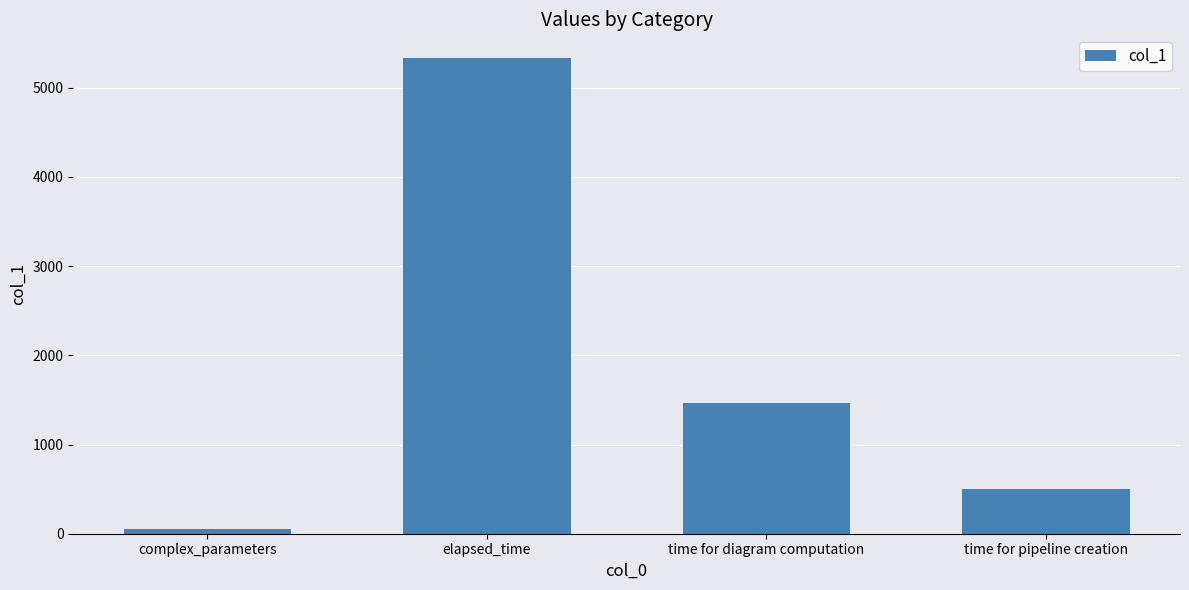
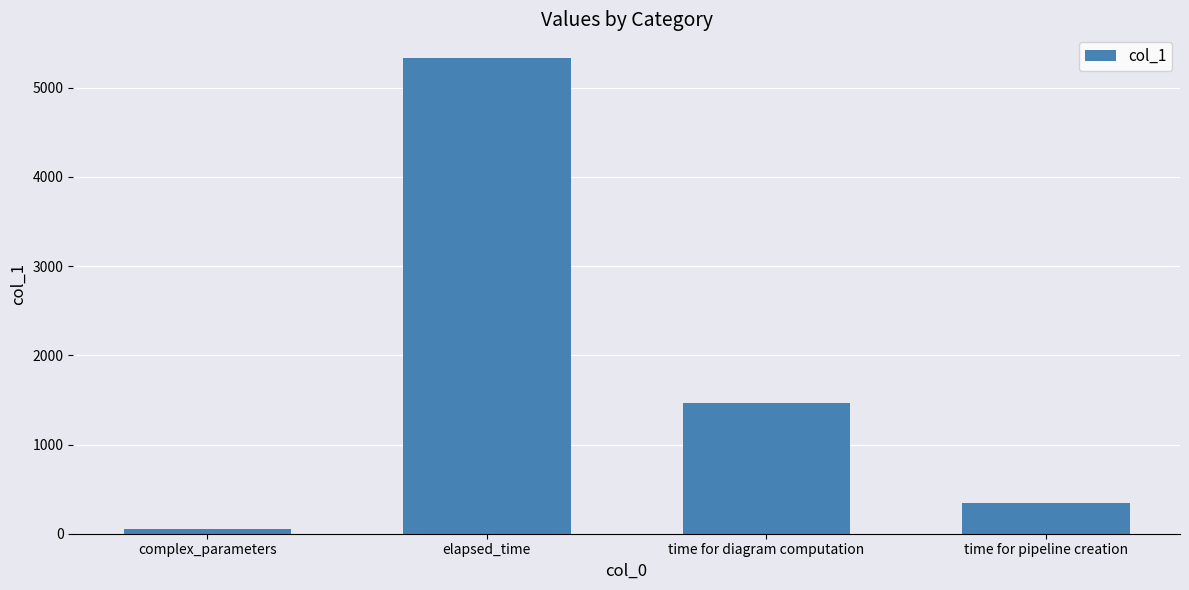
  {
    "complex_parameters": 100,
    "elapsed_time": 5300,
    "time for diagram computation": 1500,
-   "time for pipeline creation": 500
+   "time for pipeline creation": 300
  }
